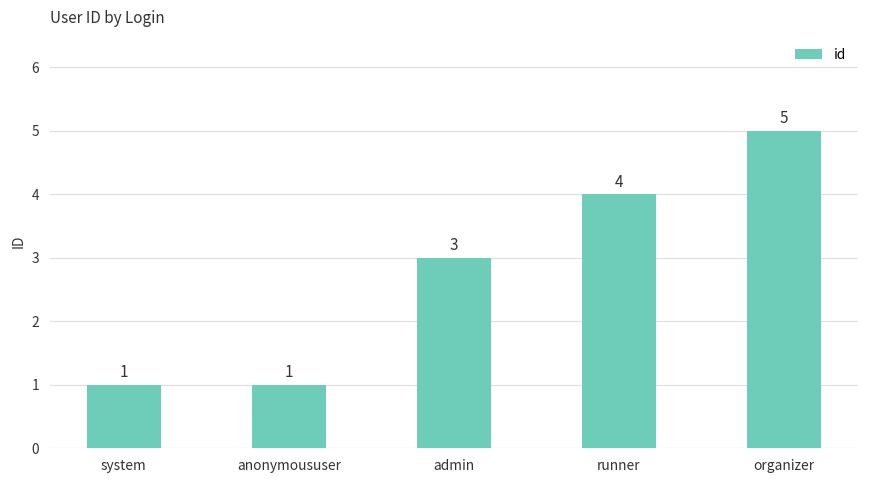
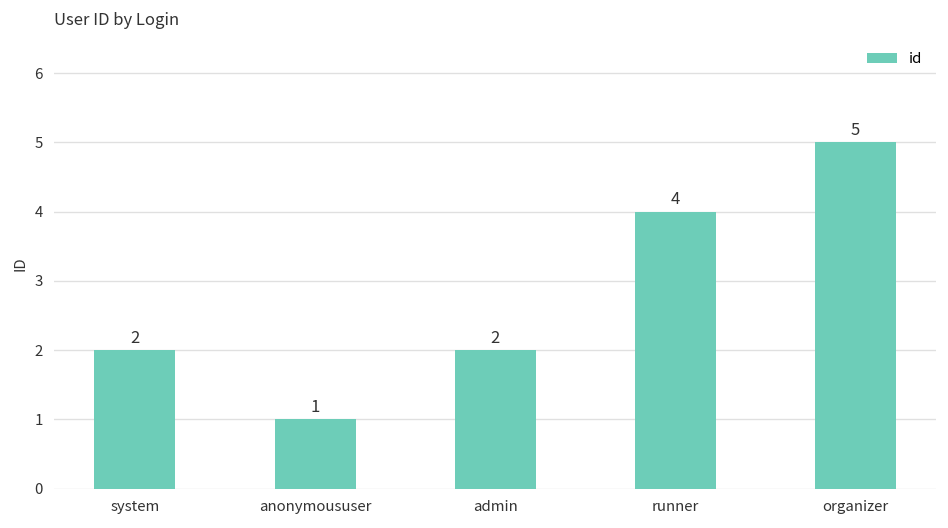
  {
-   "system": 1,
+   "system": 2,
    "anonymoususer": 1,
-   "admin": 3,
+   "admin": 2,
    "runner": 4,
    "organizer": 5
  }
